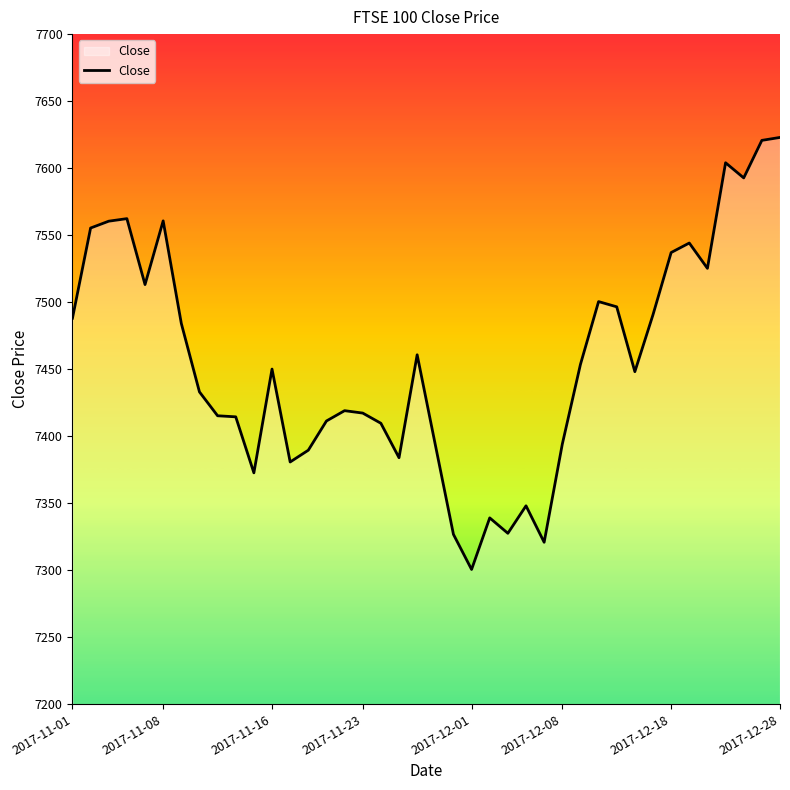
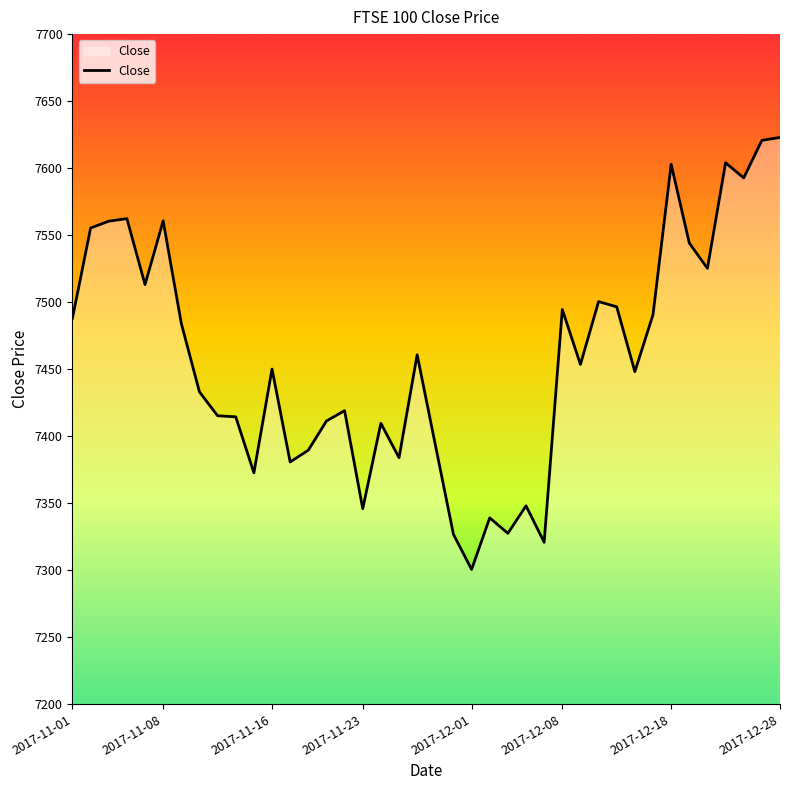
  {
    "2017-11-01": 7488,
    "2017-11-08": 7561,
    "2017-11-16": 7450,
-   "2017-11-23": 7417,
+   "2017-11-23": 7346,
    "2017-12-01": 7301,
-   "2017-12-08": 7394,
-   "2017-12-18": 7537,
+   "2017-12-08": 7495,
+   "2017-12-18": 7603,
    "2017-12-28": 7623
  }
